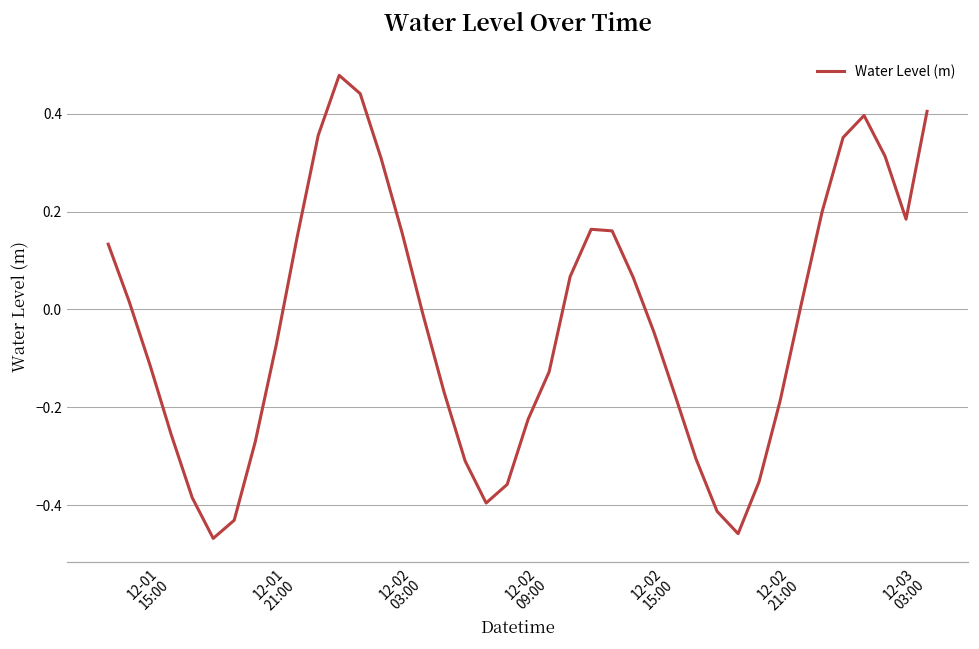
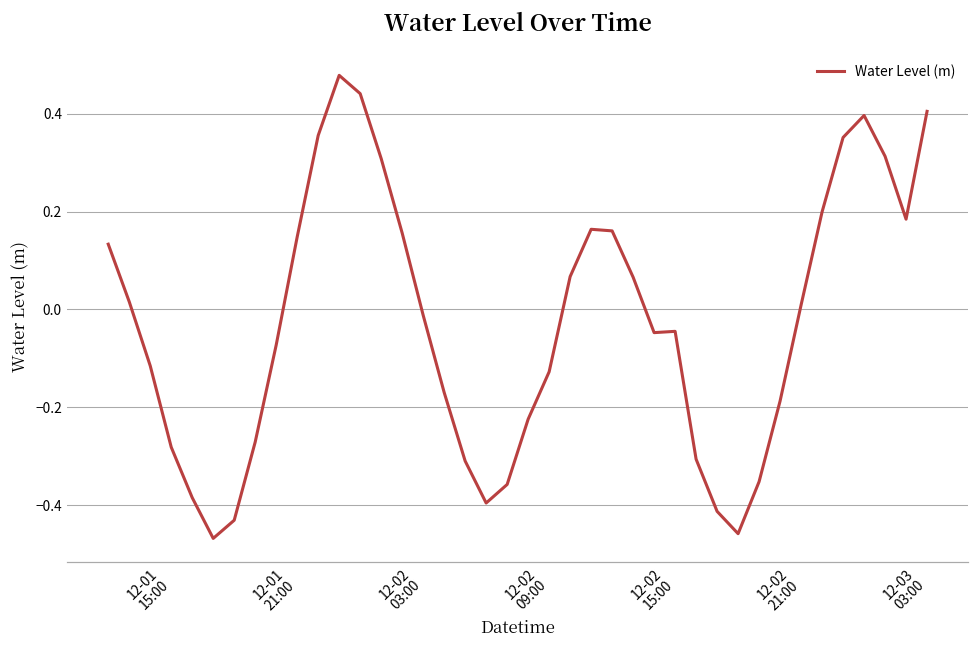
  {
-   "12-01 15:00": -0.26,
+   "12-01 15:00": -0.28,
    "12-01 21:00": 0.15,
    "12-02 03:00": -0.01,
    "12-02 09:00": -0.13,
-   "12-02 15:00": -0.18,
+   "12-02 15:00": -0.04,
    "12-02 21:00": 0.01,
    "12-03 03:00": 0.40
  }
